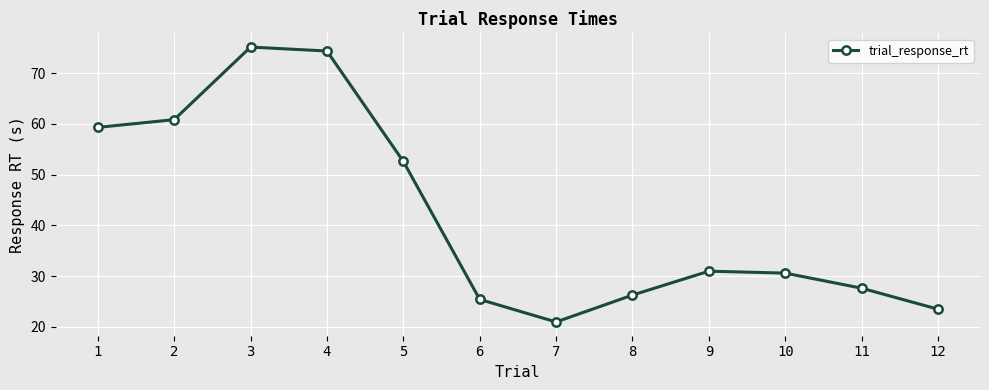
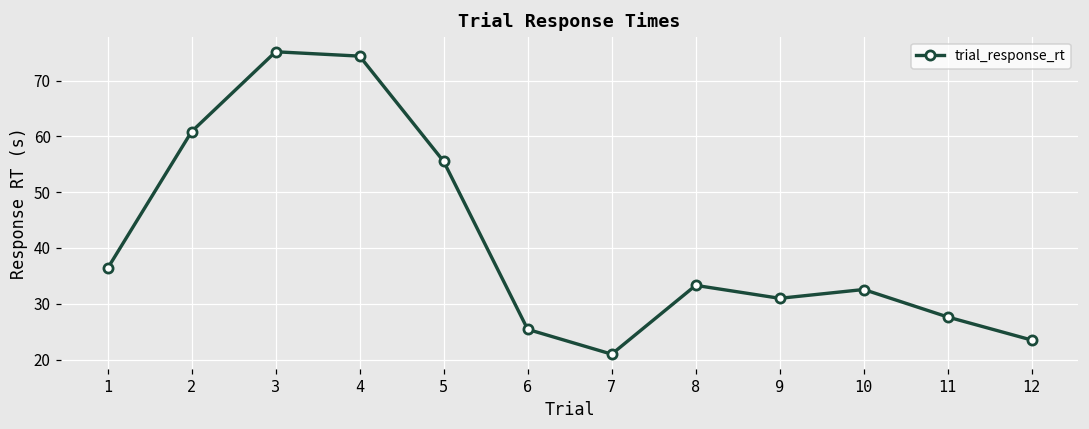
  {
-   "1": 59,
+   "1": 36,
    "2": 61,
    "3": 75,
    "4": 74,
-   "5": 53,
+   "5": 56,
    "6": 25,
    "7": 21,
-   "8": 26,
+   "8": 33,
    "9": 31,
-   "10": 31,
+   "10": 33,
    "11": 28,
    "12": 23
  }
